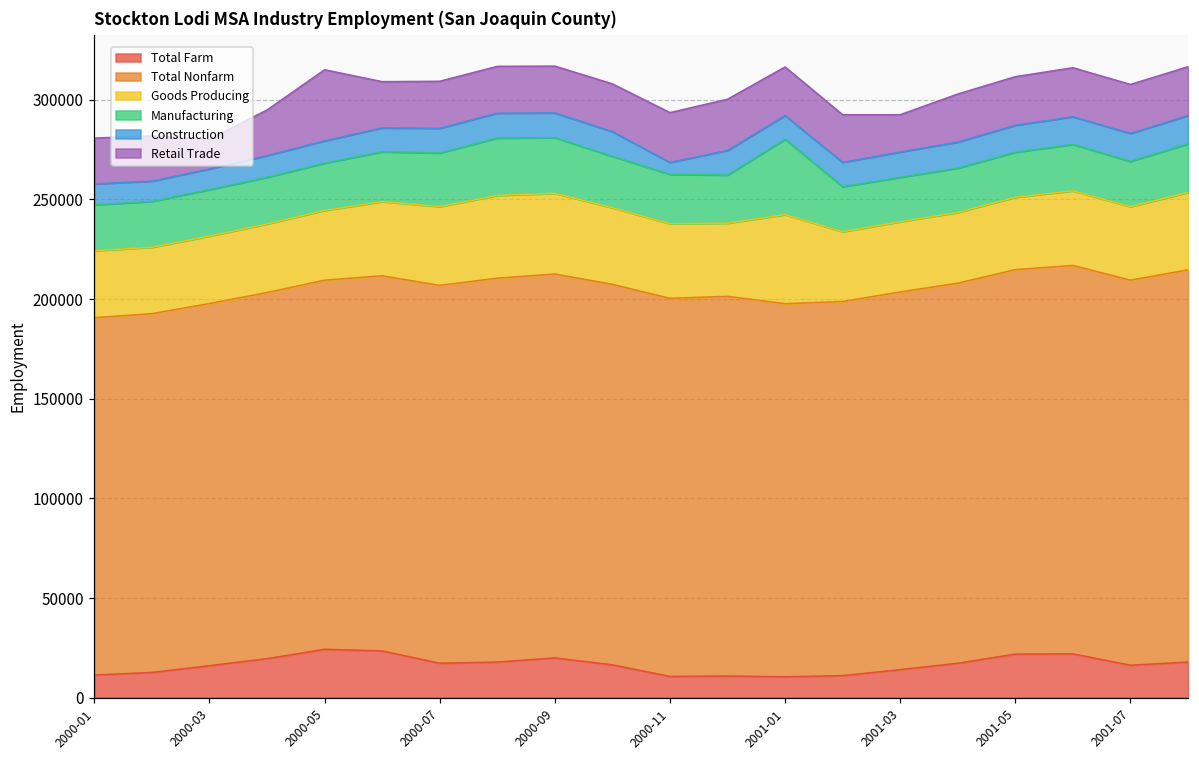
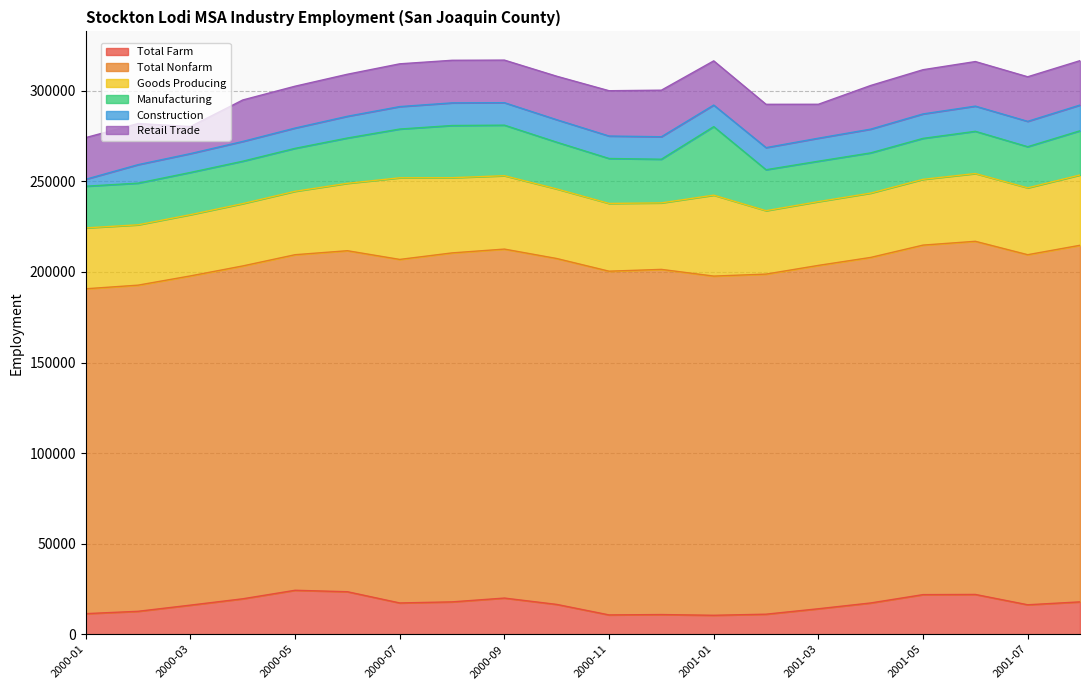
  {
    "Goods Producing": {
      "2000-01": 34000,
      "2000-03": 34000,
      "2000-05": 35000,
-     "2000-07": 40000,
+     "2000-07": 45000,
      "2000-09": 41000,
      "2000-11": 37000,
      "2001-01": 45000,
      "2001-03": 35000,
      "2001-05": 36000,
      "2001-07": 37000
    },
    "Manufacturing": {
      "2000-01": 23000,
      "2000-03": 23000,
      "2000-05": 24000,
      "2000-07": 27000,
      "2000-09": 28000,
      "2000-11": 25000,
      "2001-01": 38000,
      "2001-03": 22000,
      "2001-05": 23000,
      "2001-07": 23000
    },
    "Construction": {
-     "2000-01": 11000,
+     "2000-01": 4000,
      "2000-03": 10000,
      "2000-05": 11000,
      "2000-07": 12000,
      "2000-09": 12000,
-     "2000-11": 6000,
+     "2000-11": 12000,
      "2001-01": 12000,
      "2001-03": 13000,
      "2001-05": 14000,
      "2001-07": 14000
    },
    "Retail Trade": {
      "2000-01": 23000,
-     "2000-05": 36000,
+     "2000-05": 23000,
      "2000-07": 24000,
      "2000-09": 24000,
      "2000-11": 25000,
      "2001-01": 24000,
      "2001-03": 19000,
      "2001-05": 24000,
      "2001-07": 25000
    }
  }
